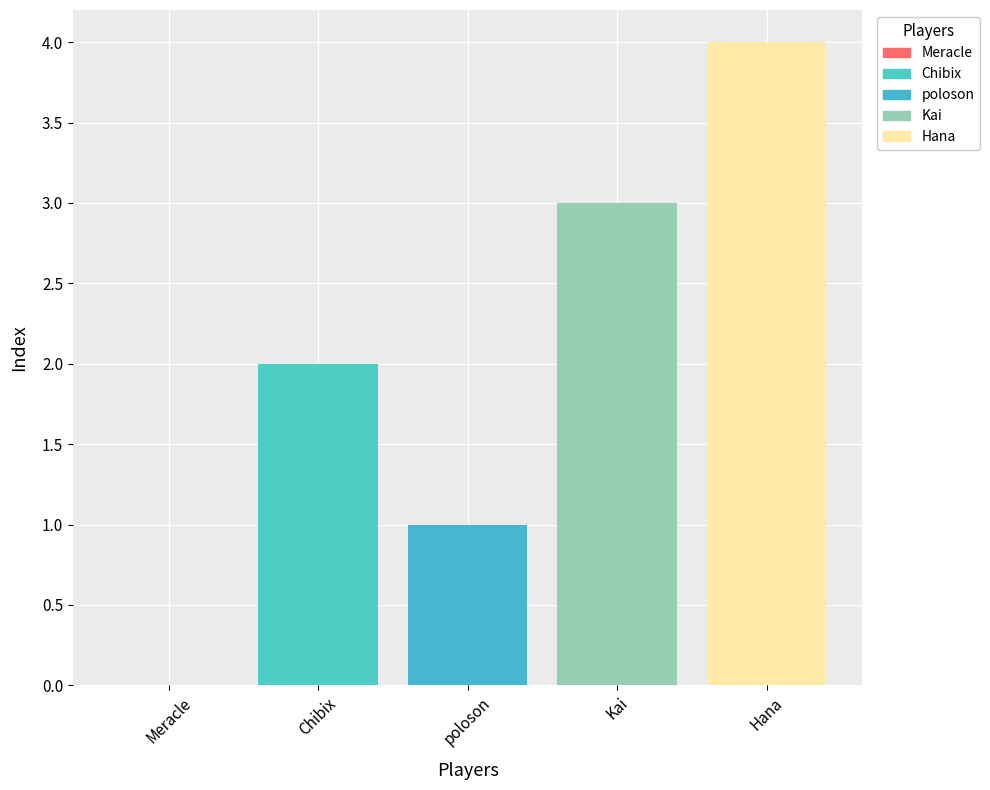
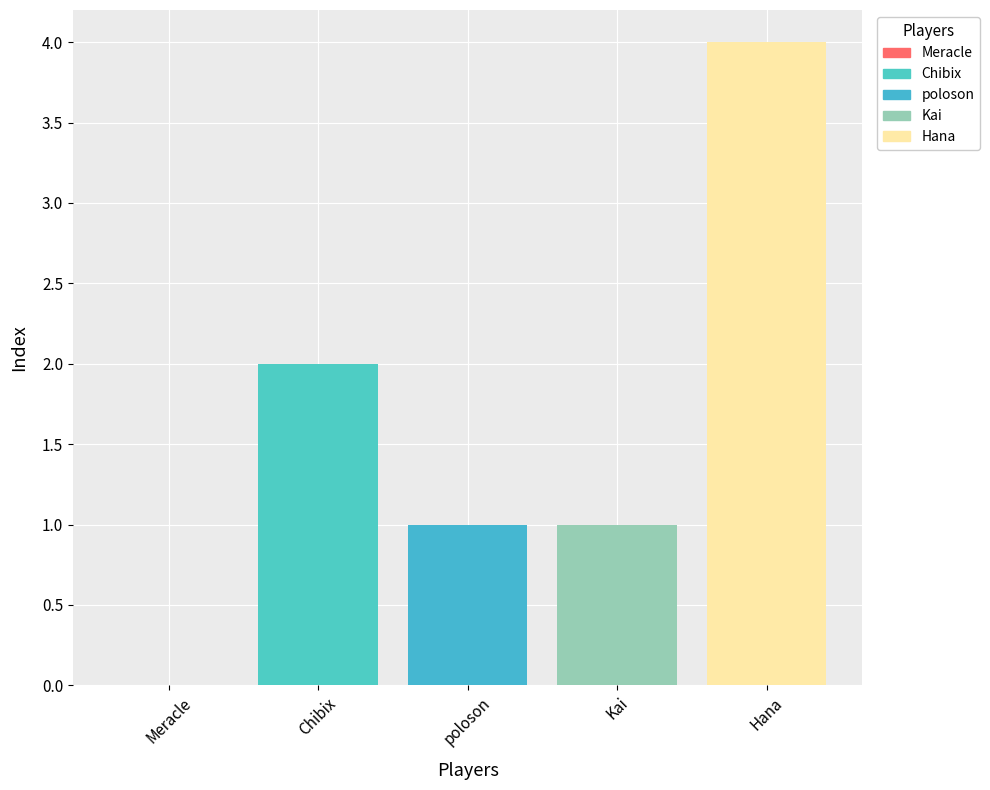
  {
    "Kai": {
-     "Kai": 3
+     "Kai": 1
    },
    "Hana": {
      "Hana": 4
    }
  }
